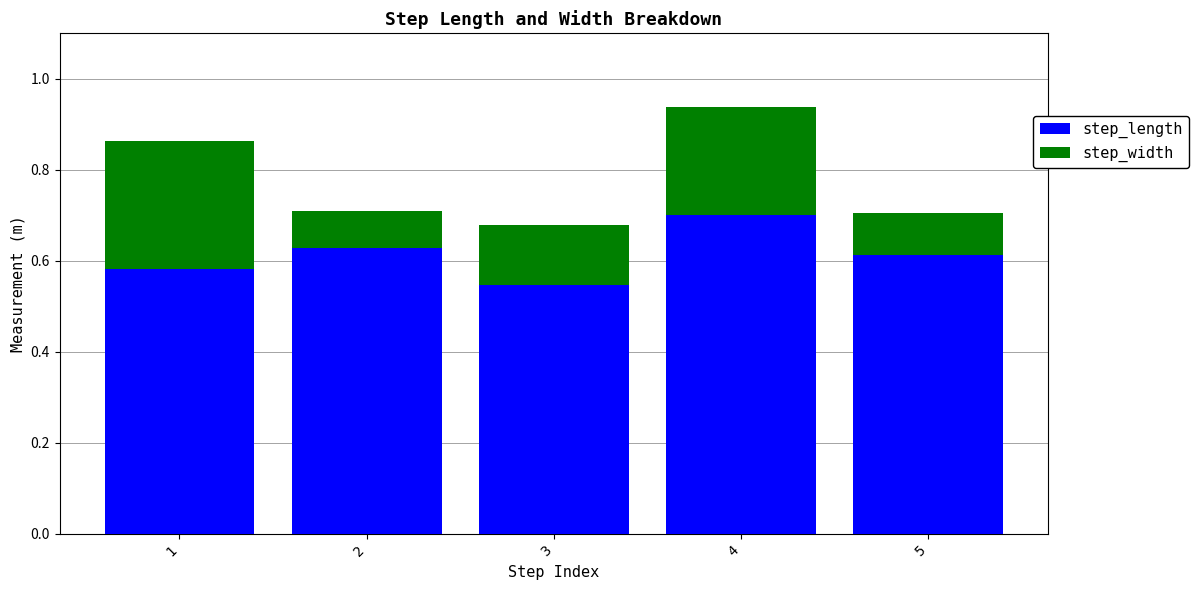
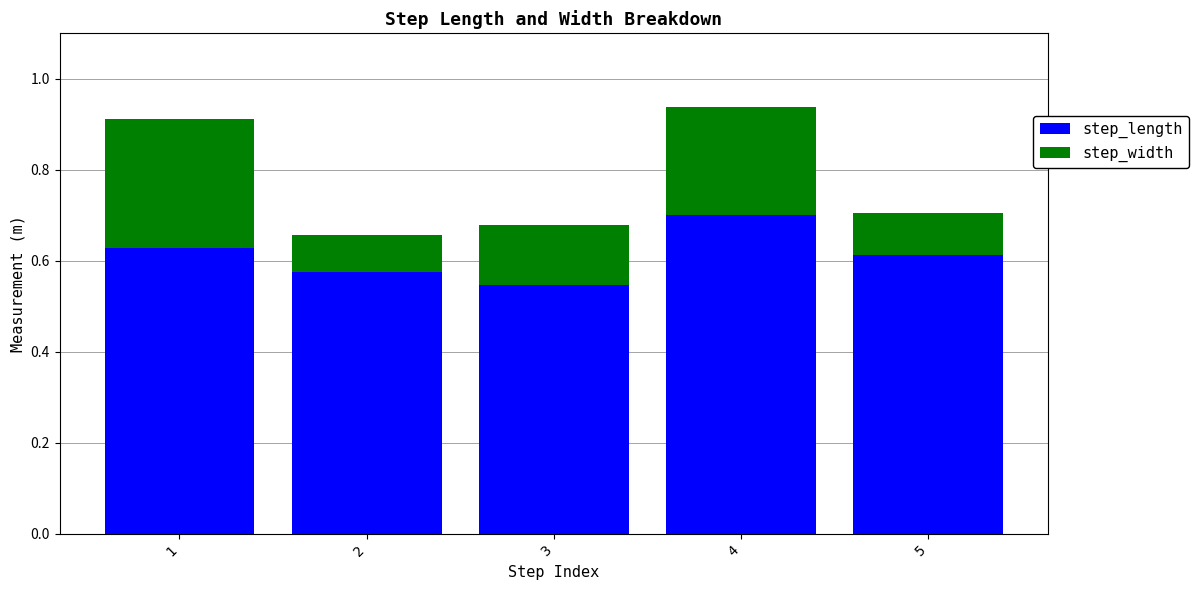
  {
    "step_length": {
-     "1": 0.58,
-     "2": 0.63,
+     "1": 0.63,
+     "2": 0.57,
      "3": 0.55,
      "4": 0.70,
      "5": 0.61
    },
    "step_width": {
      "1": 0.28,
      "2": 0.08,
      "3": 0.13,
      "4": 0.24,
      "5": 0.09
    }
  }
